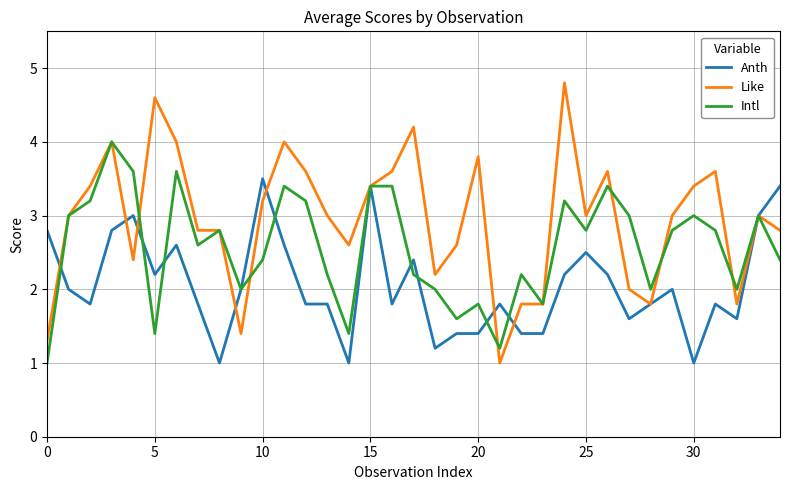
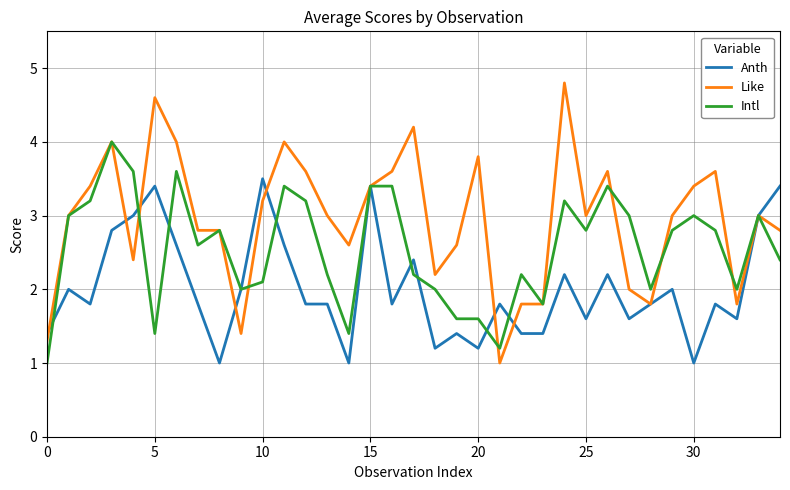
  {
    "Anth": {
-     "0": 2.8,
-     "5": 2.2,
+     "0": 1.4,
+     "5": 3.4,
      "10": 3.5,
-     "20": 1.4,
-     "25": 2.5,
+     "20": 1.2,
+     "25": 1.6,
      "30": 1.0
    },
    "Like": {
      "0": 1.3,
      "5": 4.6,
      "10": 3.2,
      "20": 3.8,
      "25": 3.0,
      "30": 3.4
    },
    "Intl": {
      "0": 1.0,
      "5": 1.4,
-     "10": 2.4,
-     "20": 1.8,
+     "10": 2.1,
+     "20": 1.6,
      "25": 2.8,
      "30": 3.0
    }
  }
